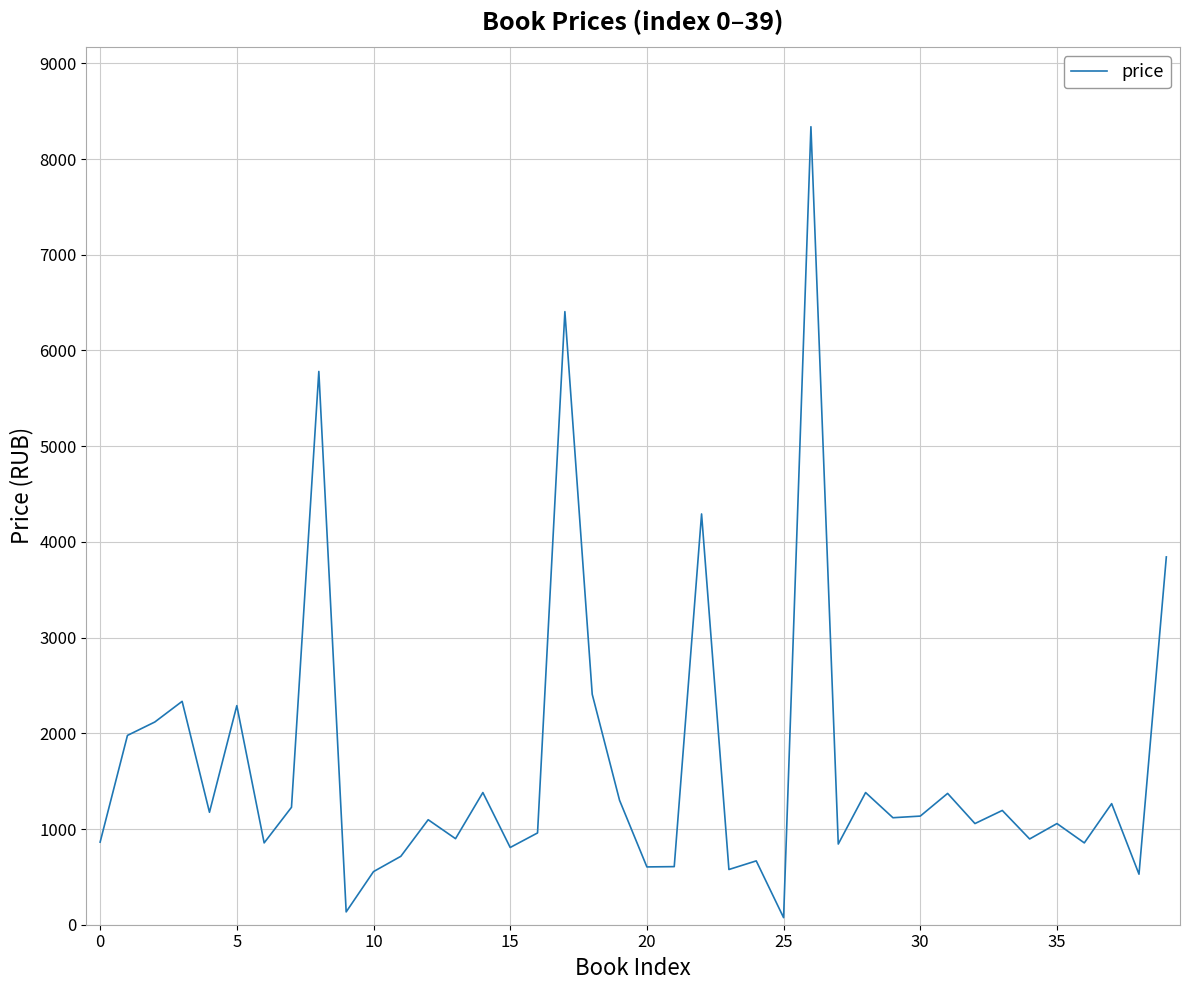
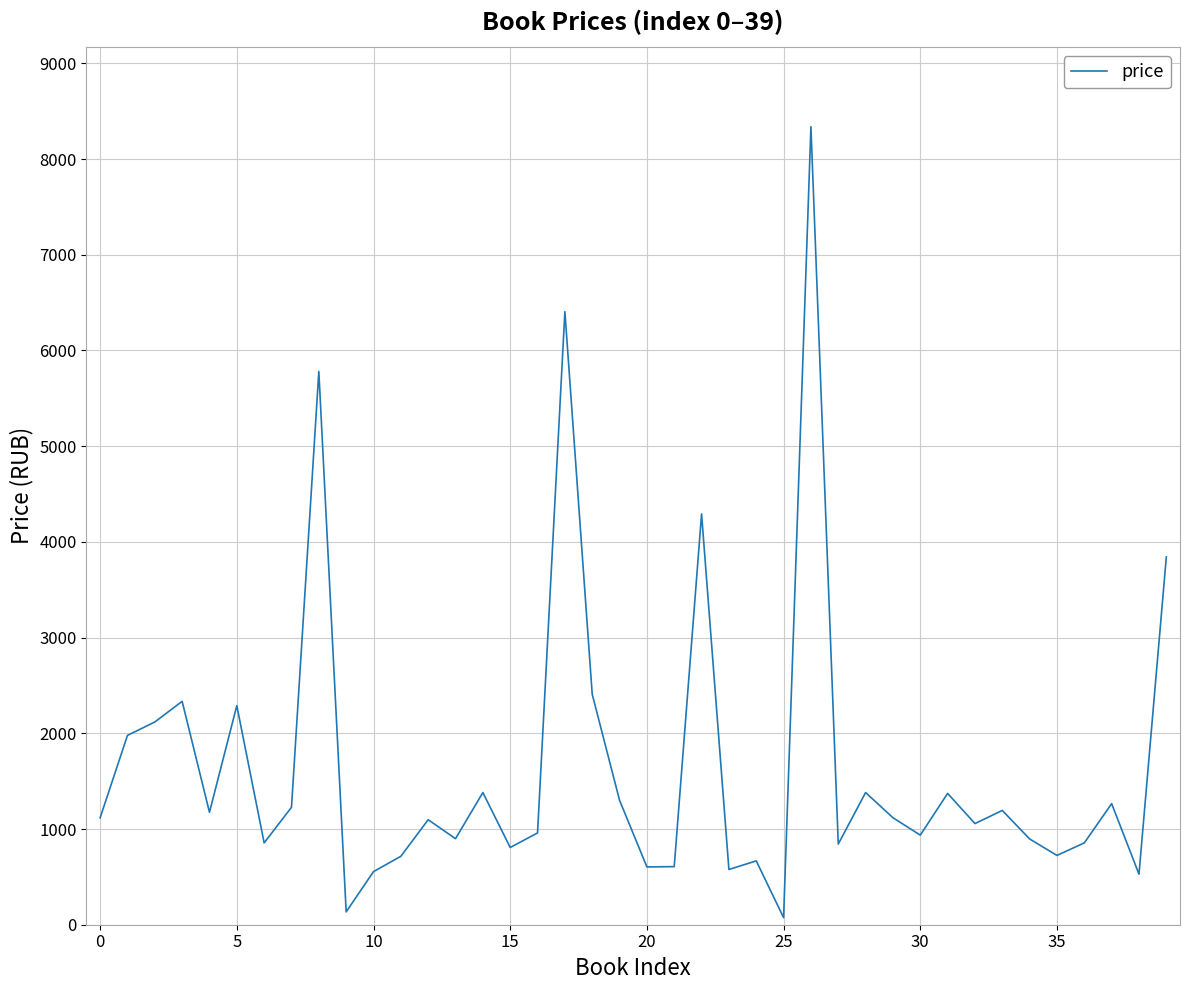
  {
-   "0": 900,
+   "0": 1100,
    "5": 2300,
    "10": 600,
    "15": 800,
    "20": 600,
    "25": 100,
-   "30": 1100,
-   "35": 1100
+   "30": 900,
+   "35": 700
  }
